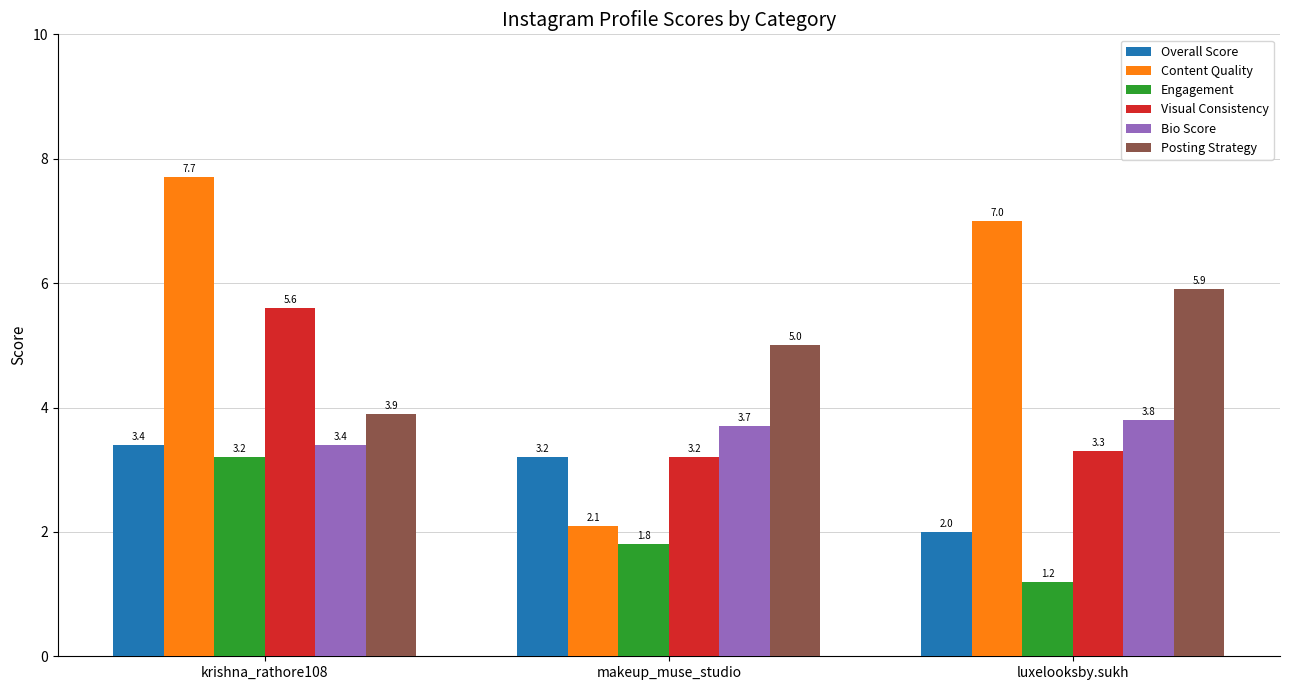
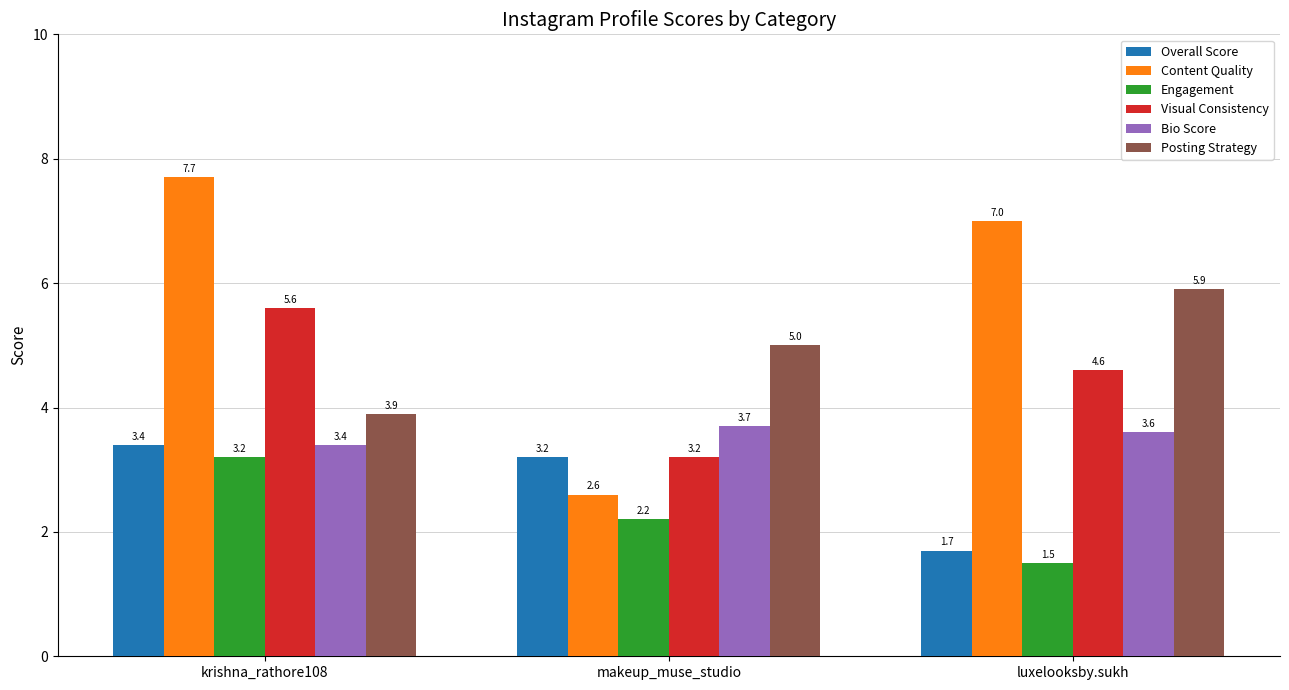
  {
    "Overall Score": {
      "krishna_rathore108": 3.4,
      "makeup_muse_studio": 3.2,
-     "luxelooksby.sukh": 2.0
+     "luxelooksby.sukh": 1.7
    },
    "Content Quality": {
      "krishna_rathore108": 7.7,
-     "makeup_muse_studio": 2.1,
+     "makeup_muse_studio": 2.6,
      "luxelooksby.sukh": 7.0
    },
    "Engagement": {
      "krishna_rathore108": 3.2,
-     "makeup_muse_studio": 1.8,
-     "luxelooksby.sukh": 1.2
+     "makeup_muse_studio": 2.2,
+     "luxelooksby.sukh": 1.5
    },
    "Visual Consistency": {
      "krishna_rathore108": 5.6,
      "makeup_muse_studio": 3.2,
-     "luxelooksby.sukh": 3.3
+     "luxelooksby.sukh": 4.6
    },
    "Bio Score": {
      "krishna_rathore108": 3.4,
      "makeup_muse_studio": 3.7,
-     "luxelooksby.sukh": 3.8
+     "luxelooksby.sukh": 3.6
    },
    "Posting Strategy": {
      "krishna_rathore108": 3.9,
      "makeup_muse_studio": 5.0,
      "luxelooksby.sukh": 5.9
    }
  }
